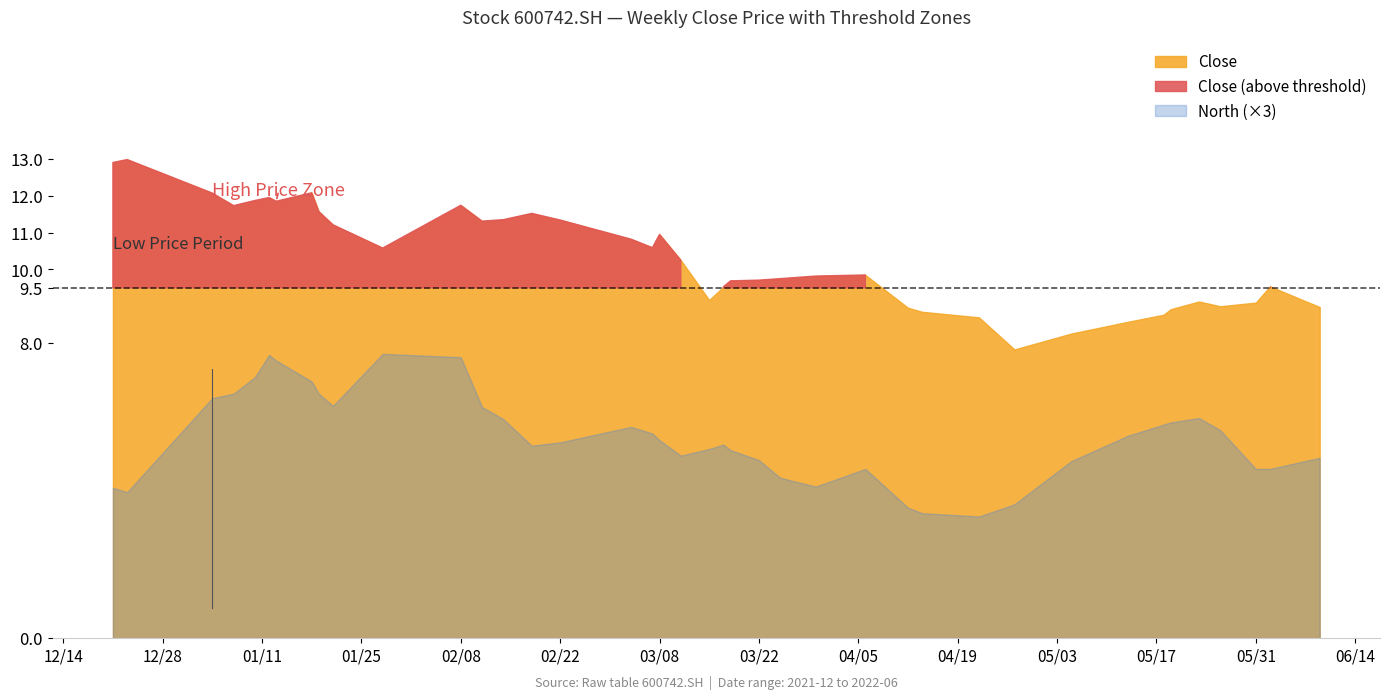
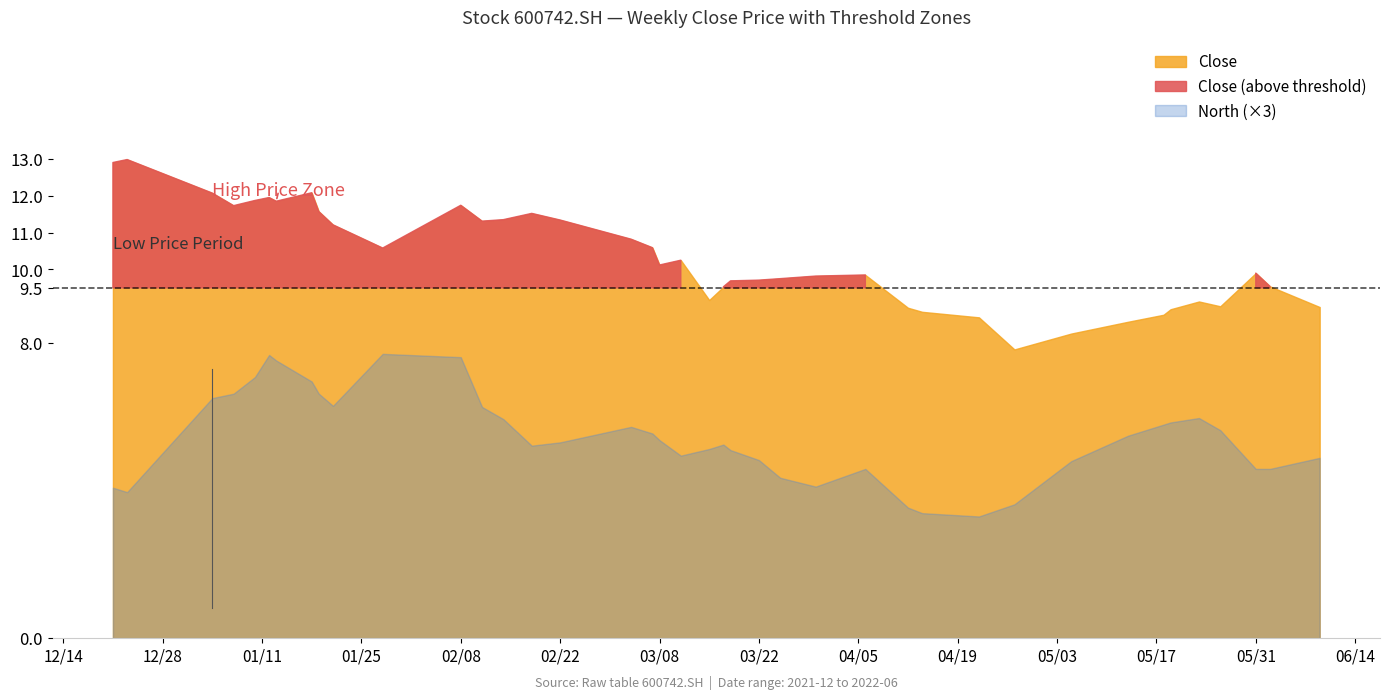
  {
    "Close": {
      "02/08": 11.7,
      "02/22": 11.3,
-     "03/08": 11.0,
+     "03/08": 10.1,
      "03/22": 9.7,
-     "05/31": 9.1
+     "05/31": 9.9
    },
    "North (×3)": {
      "02/08": 7.6,
      "02/22": 5.3,
      "03/08": 5.4,
      "03/22": 4.8,
      "05/31": 4.6
    }
  }
